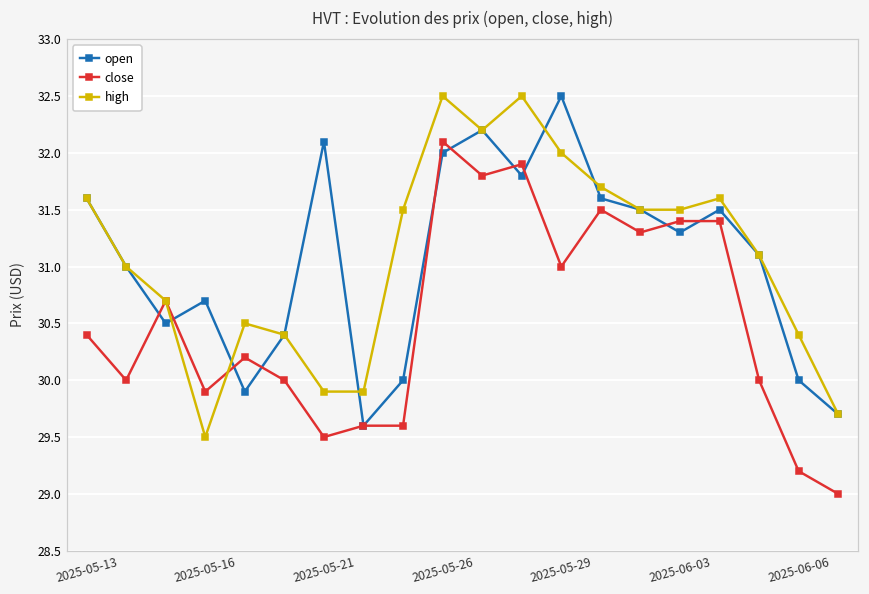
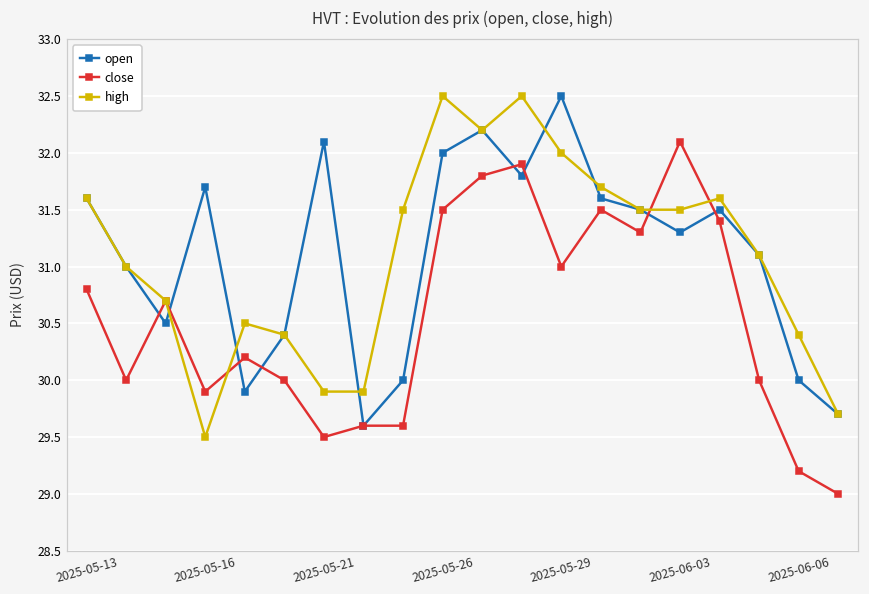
  {
    "open": {
-     "2025-05-16": 30.7,
+     "2025-05-16": 31.7,
      "2025-05-21": 32.1,
      "2025-05-26": 32.0,
      "2025-05-29": 32.5,
      "2025-06-03": 31.3,
      "2025-06-06": 30.0
    },
    "close": {
-     "2025-05-13": 30.4,
+     "2025-05-13": 30.8,
      "2025-05-16": 29.9,
      "2025-05-21": 29.5,
-     "2025-05-26": 32.1,
+     "2025-05-26": 31.5,
      "2025-05-29": 31.0,
-     "2025-06-03": 31.4,
+     "2025-06-03": 32.1,
      "2025-06-06": 29.2
    },
    "high": {
      "2025-05-16": 29.5,
      "2025-05-21": 29.9,
      "2025-05-26": 32.5,
      "2025-05-29": 32.0,
      "2025-06-03": 31.5,
      "2025-06-06": 30.4
    }
  }
